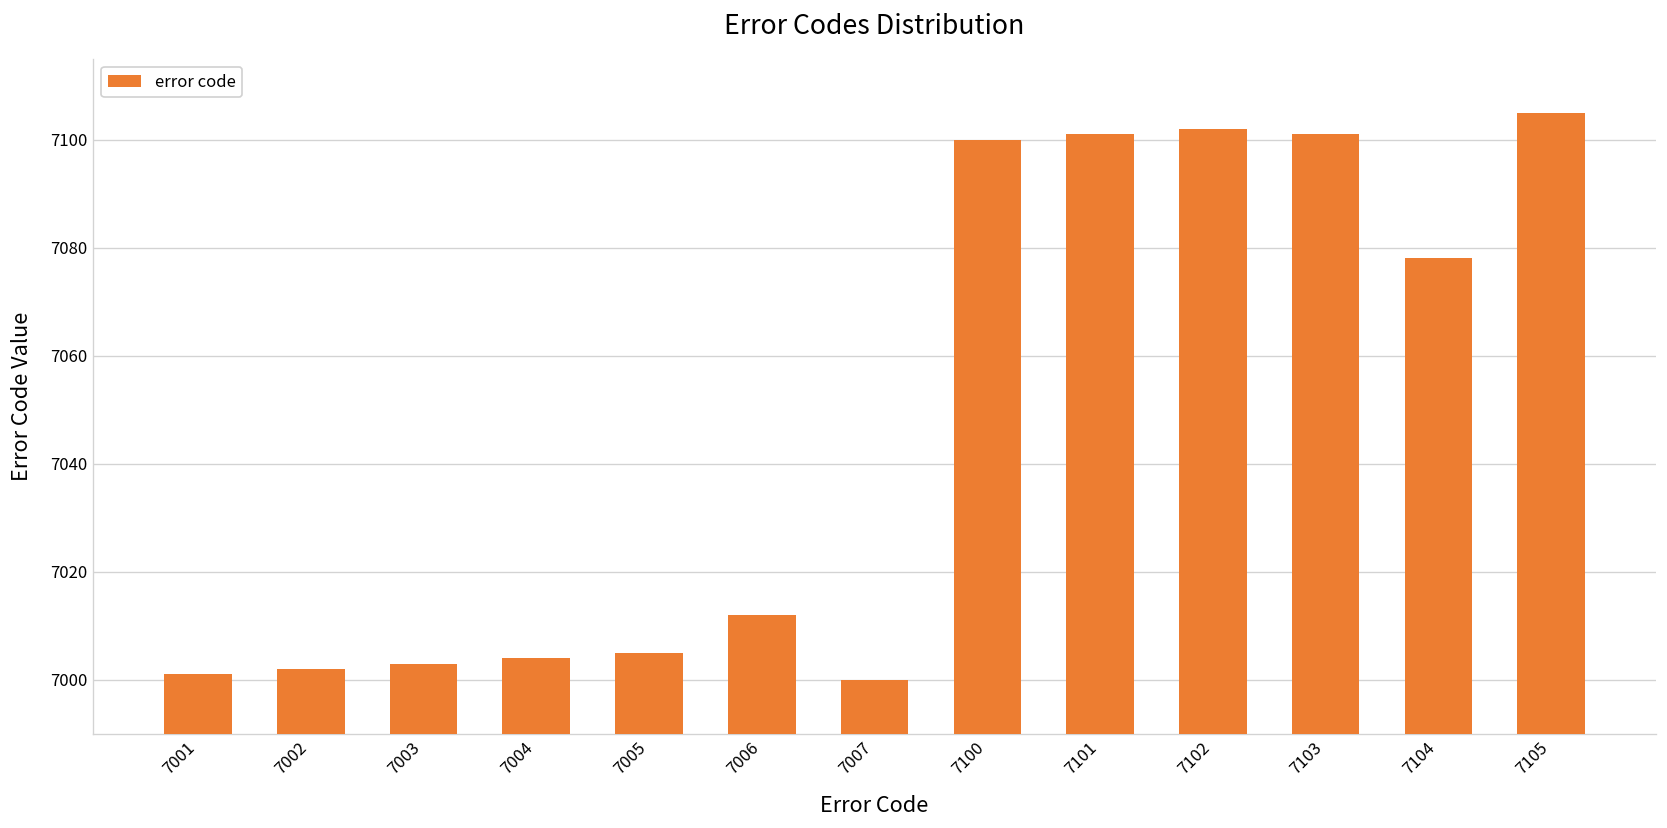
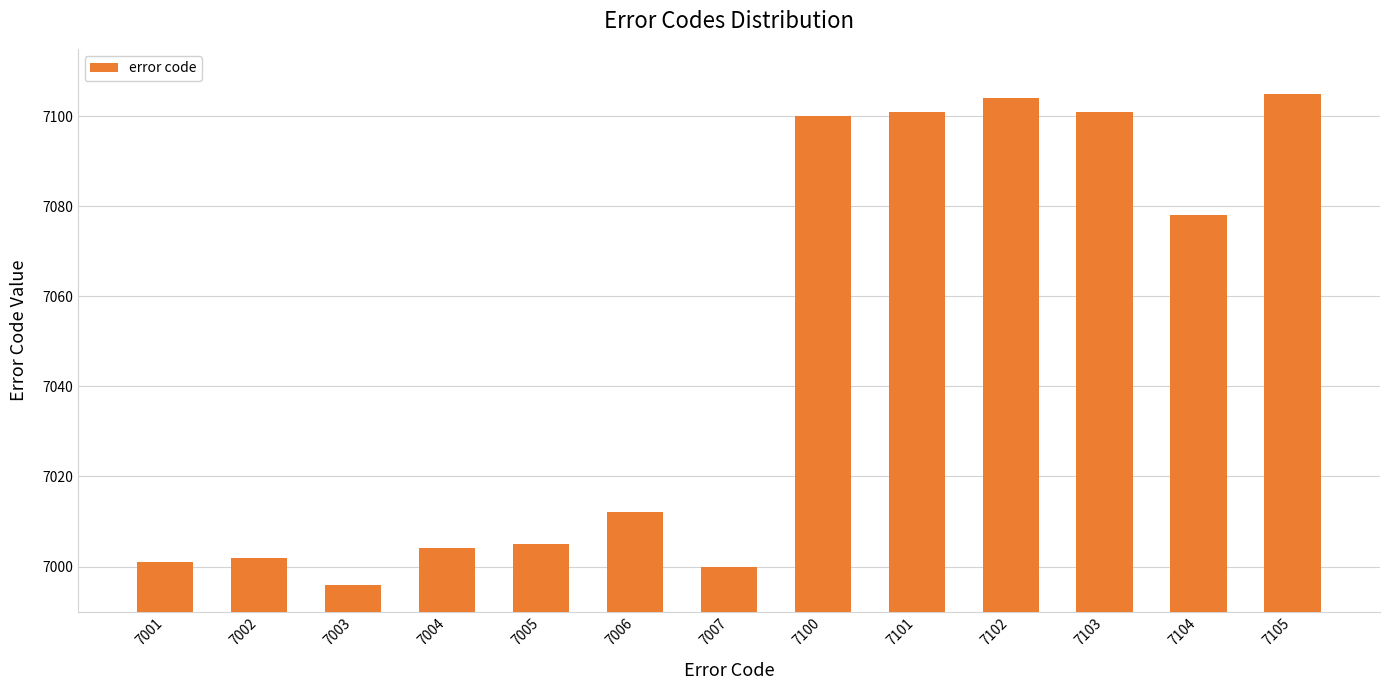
  {
    "7001": 7001,
    "7002": 7002,
-   "7003": 7003,
+   "7003": 6996,
    "7004": 7004,
    "7005": 7005,
    "7006": 7012,
    "7007": 7000,
    "7100": 7100,
    "7101": 7101,
-   "7102": 7102,
+   "7102": 7104,
    "7103": 7101,
    "7104": 7078,
    "7105": 7105
  }
